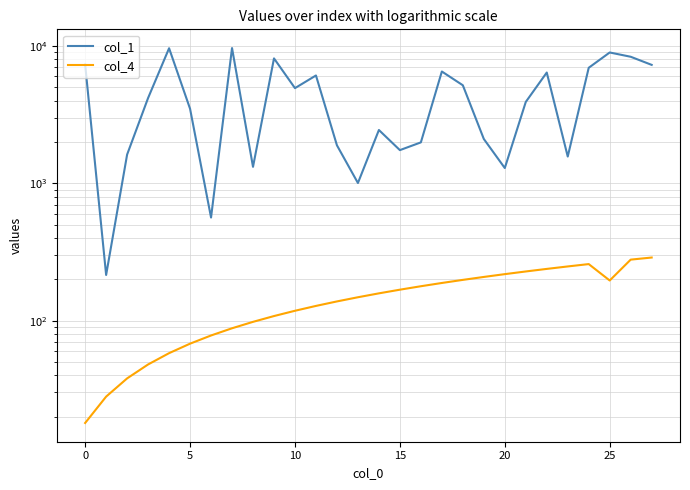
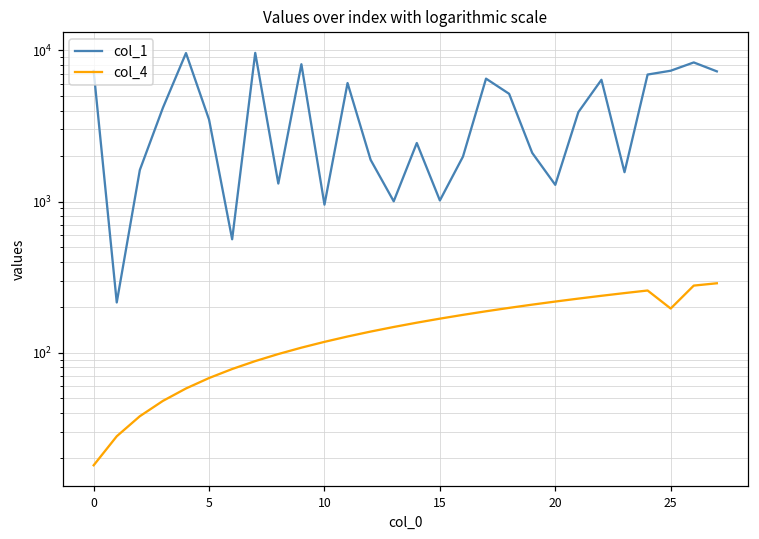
  {
    "col_1": {
      "5": 3500,
-     "10": 4900,
-     "15": 1700,
+     "10": 1000,
+     "15": 1000,
      "20": 1300,
-     "25": 9000
+     "25": 7000
    },
    "col_4": {
      "0": 18,
      "5": 70,
      "10": 120,
      "15": 170,
      "20": 220,
      "25": 200
    }
  }
